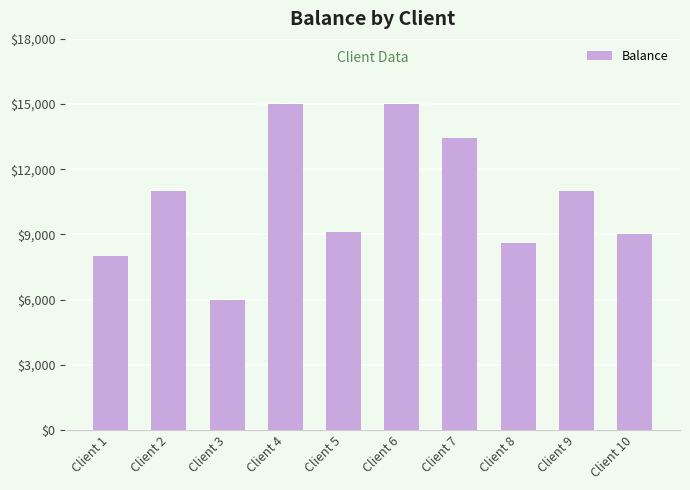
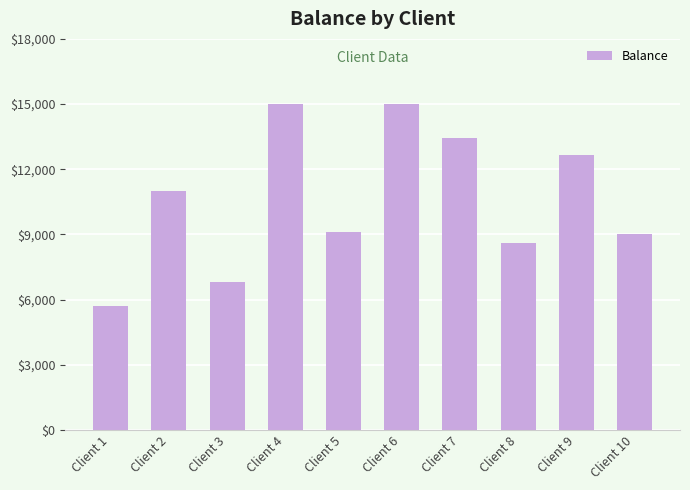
  {
-   "Client 1": "$8,000",
+   "Client 1": "$5,700",
    "Client 2": "$11,000",
-   "Client 3": "$6,000",
+   "Client 3": "$6,800",
    "Client 4": "$15,000",
    "Client 5": "$9,100",
    "Client 6": "$15,000",
    "Client 7": "$13,500",
    "Client 8": "$8,600",
-   "Client 9": "$11,000",
+   "Client 9": "$12,700",
    "Client 10": "$9,000"
  }
